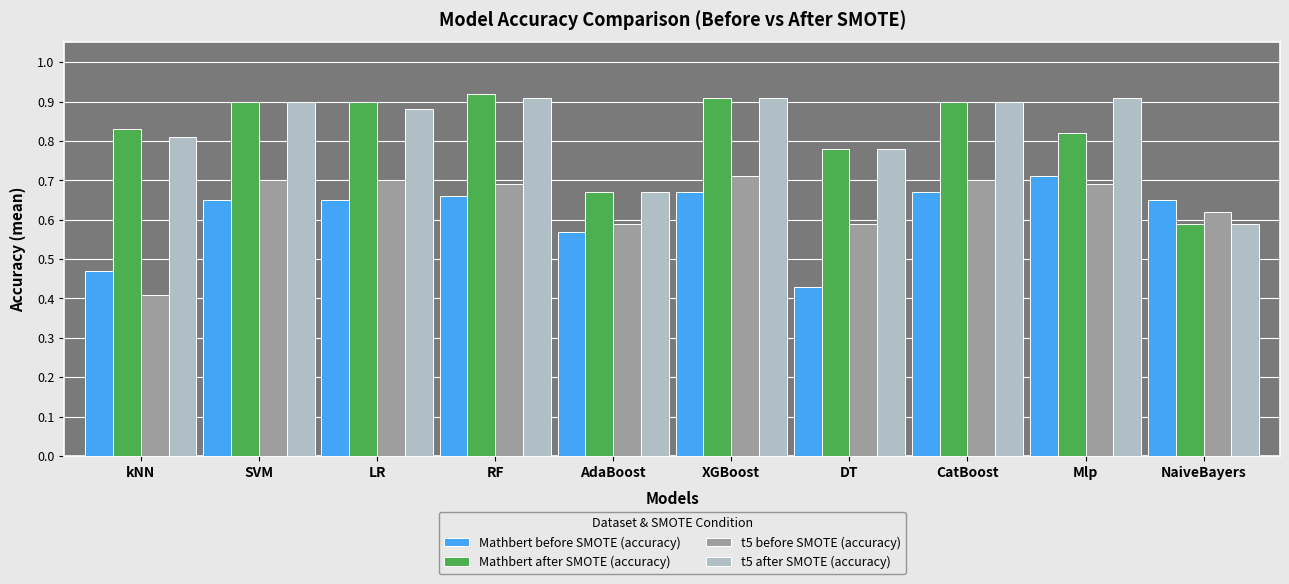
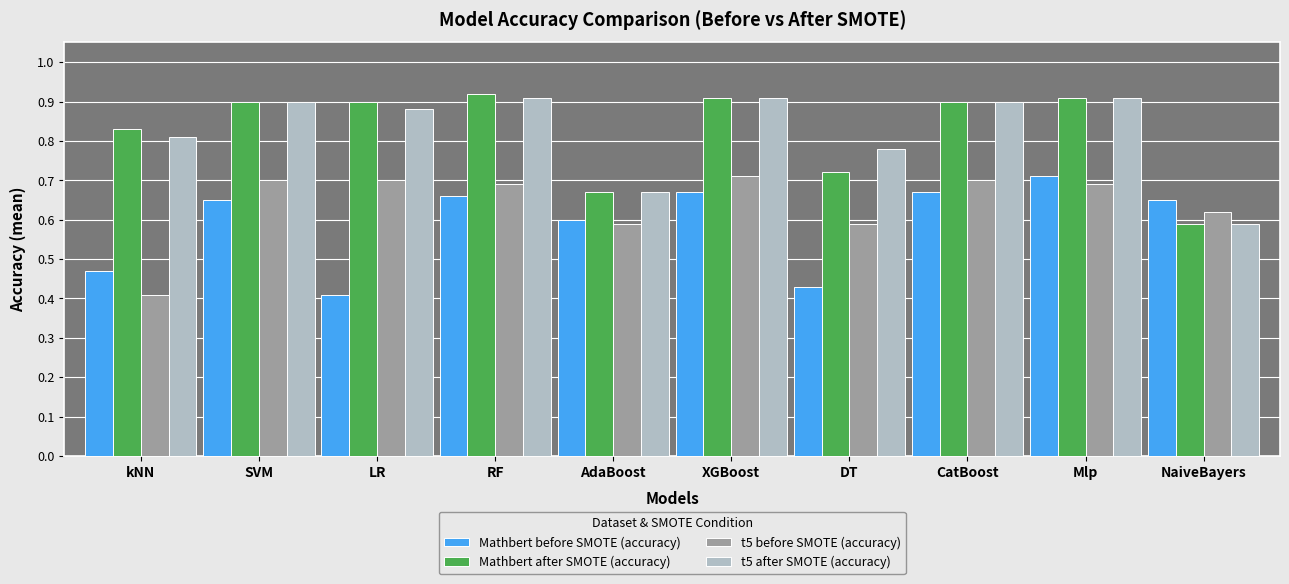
  {
    "Mathbert before SMOTE (accuracy)": {
      "kNN": 0.47,
      "SVM": 0.65,
-     "LR": 0.65,
+     "LR": 0.41,
      "RF": 0.66,
-     "AdaBoost": 0.57,
+     "AdaBoost": 0.60,
      "XGBoost": 0.67,
      "DT": 0.43,
      "CatBoost": 0.67,
      "Mlp": 0.71,
      "NaiveBayers": 0.65
    },
    "Mathbert after SMOTE (accuracy)": {
      "kNN": 0.83,
      "SVM": 0.90,
      "LR": 0.90,
      "RF": 0.92,
      "AdaBoost": 0.67,
      "XGBoost": 0.91,
-     "DT": 0.78,
+     "DT": 0.72,
      "CatBoost": 0.90,
-     "Mlp": 0.82,
+     "Mlp": 0.91,
      "NaiveBayers": 0.59
    }
  }
